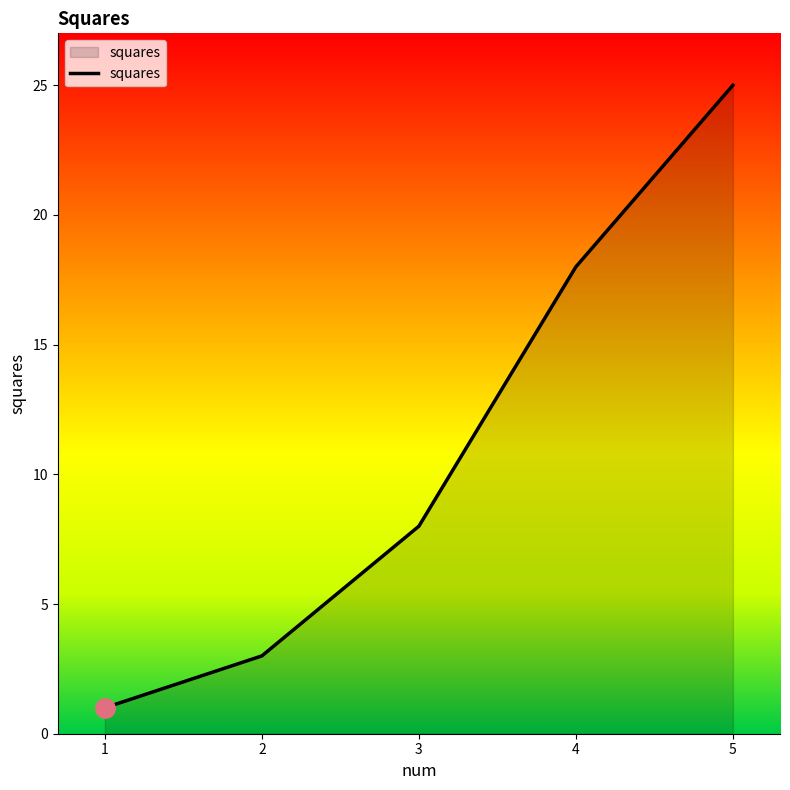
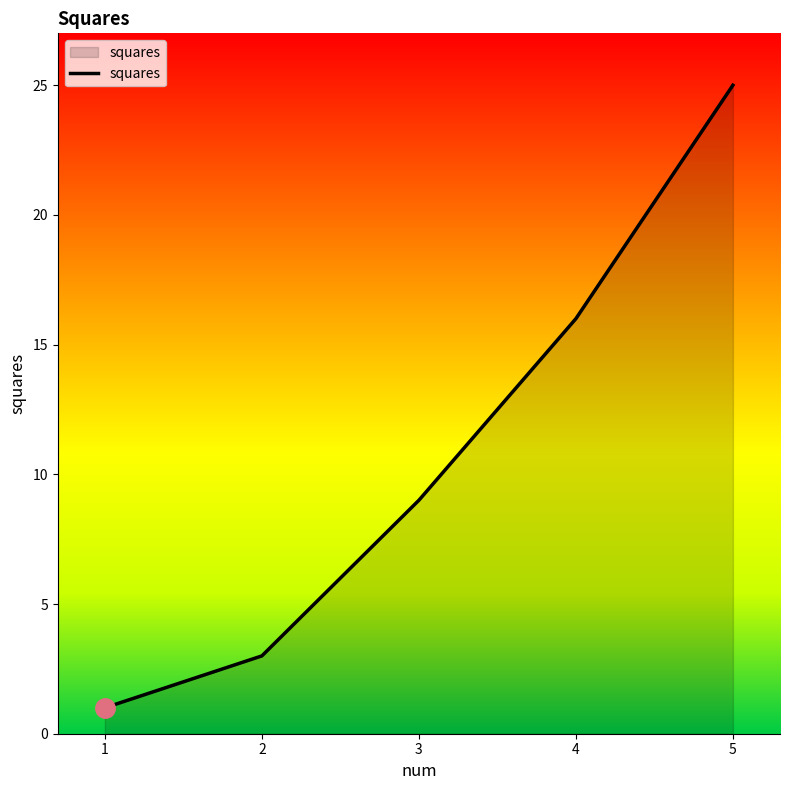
  {
    "squares": {
      "2": 3,
-     "3": 8,
-     "4": 18,
+     "3": 9,
+     "4": 16,
      "5": 25
    }
  }
